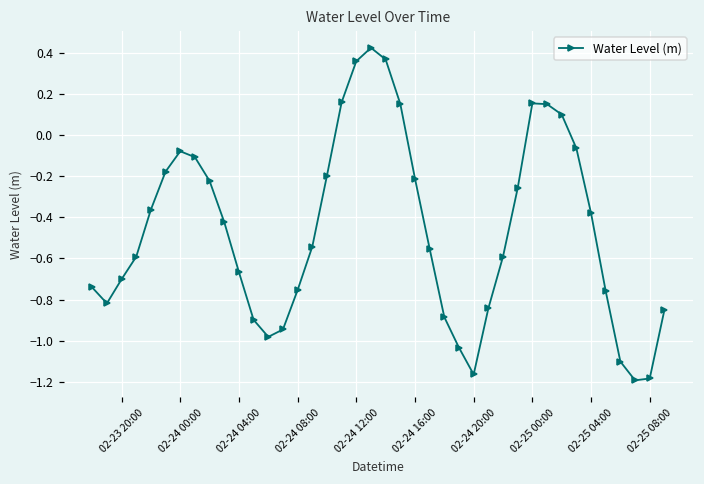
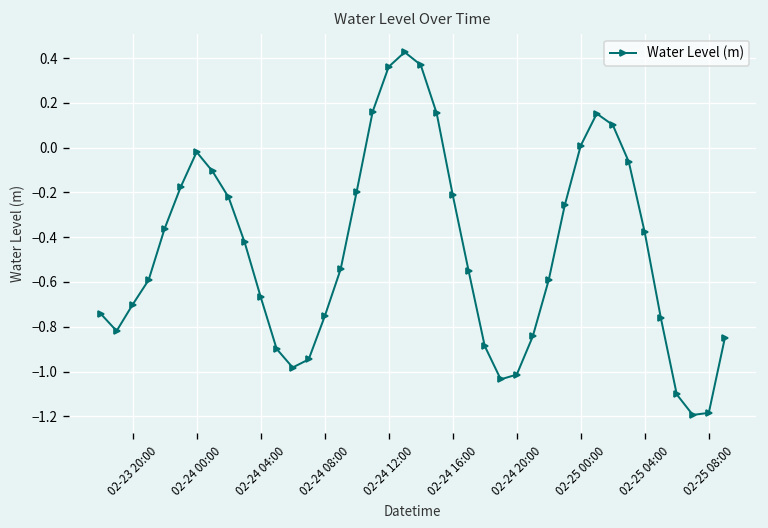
  {
    "02-23 20:00": -0.70,
-   "02-24 00:00": -0.08,
+   "02-24 00:00": -0.02,
    "02-24 04:00": -0.67,
    "02-24 08:00": -0.75,
    "02-24 12:00": 0.36,
    "02-24 16:00": -0.21,
-   "02-24 20:00": -1.17,
-   "02-25 00:00": 0.16,
+   "02-24 20:00": -1.01,
+   "02-25 00:00": 0.01,
    "02-25 04:00": -0.38,
    "02-25 08:00": -1.18
  }
